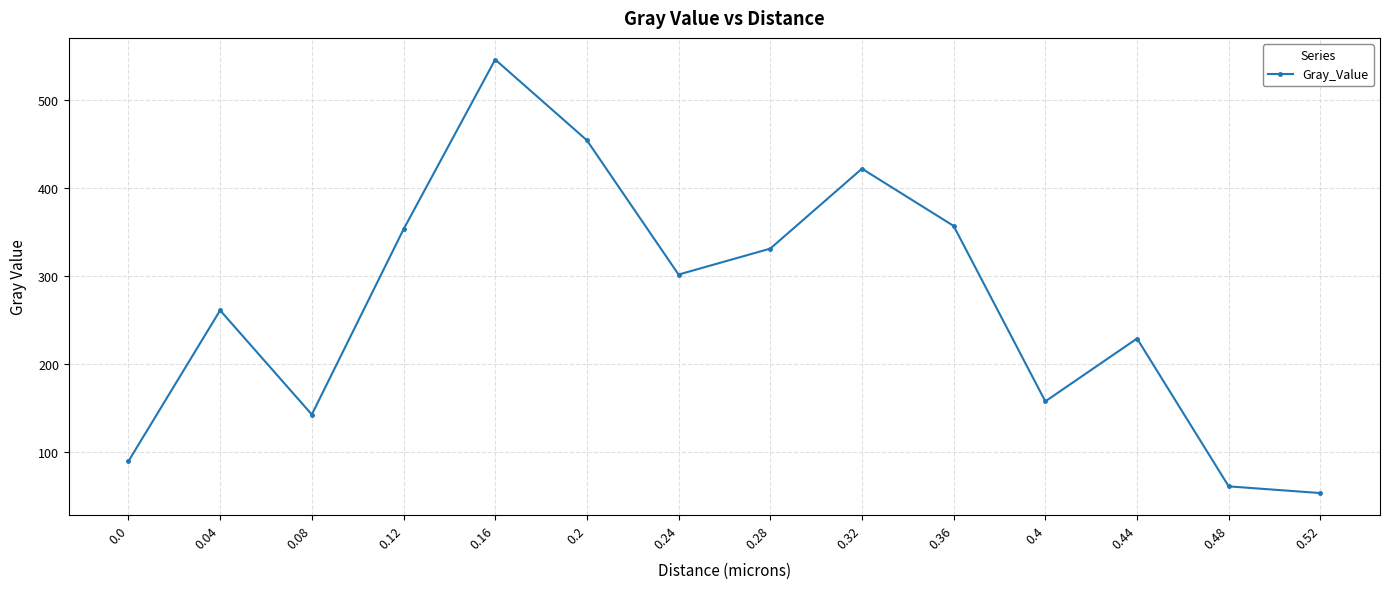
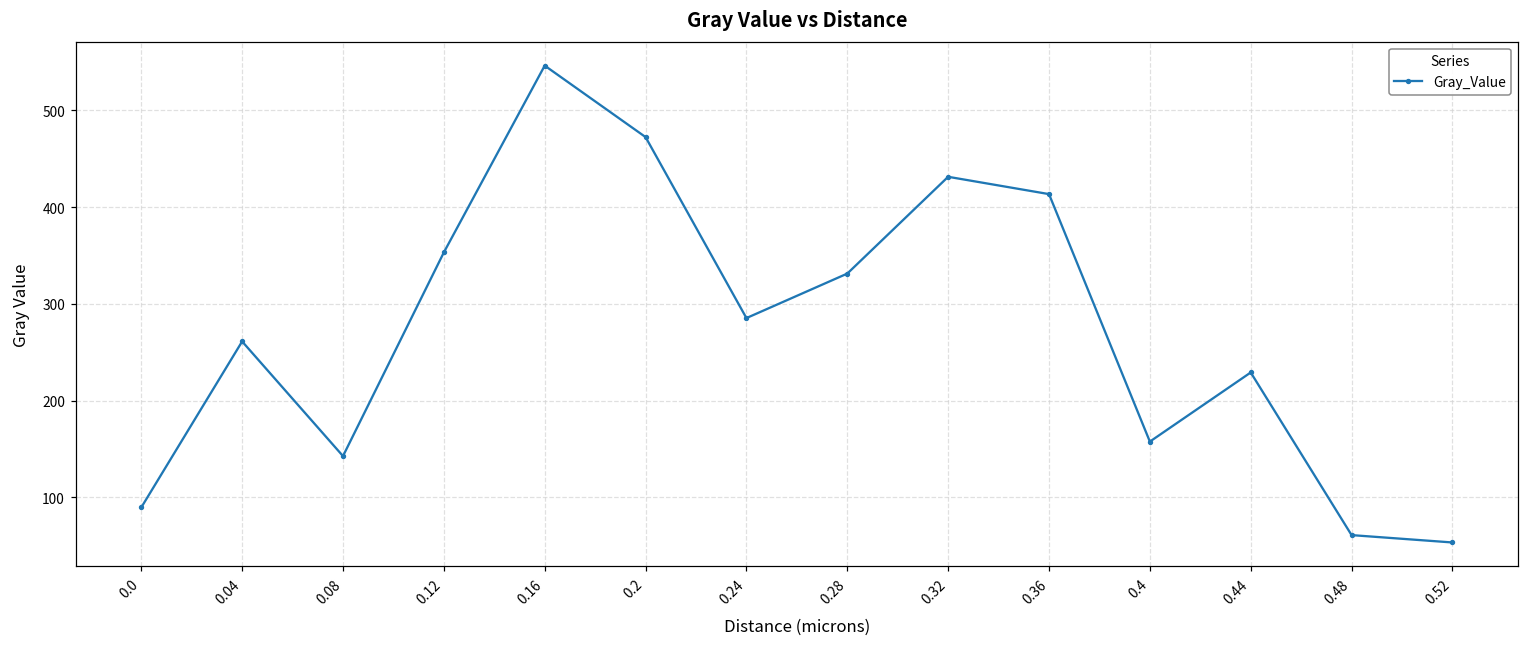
  {
    "0.0": 90,
    "0.04": 260,
    "0.08": 140,
    "0.12": 350,
    "0.16": 550,
-   "0.2": 450,
-   "0.24": 300,
+   "0.2": 470,
+   "0.24": 290,
    "0.28": 330,
-   "0.32": 420,
-   "0.36": 360,
+   "0.32": 430,
+   "0.36": 410,
    "0.4": 160,
    "0.44": 230,
    "0.48": 60,
    "0.52": 50
  }
